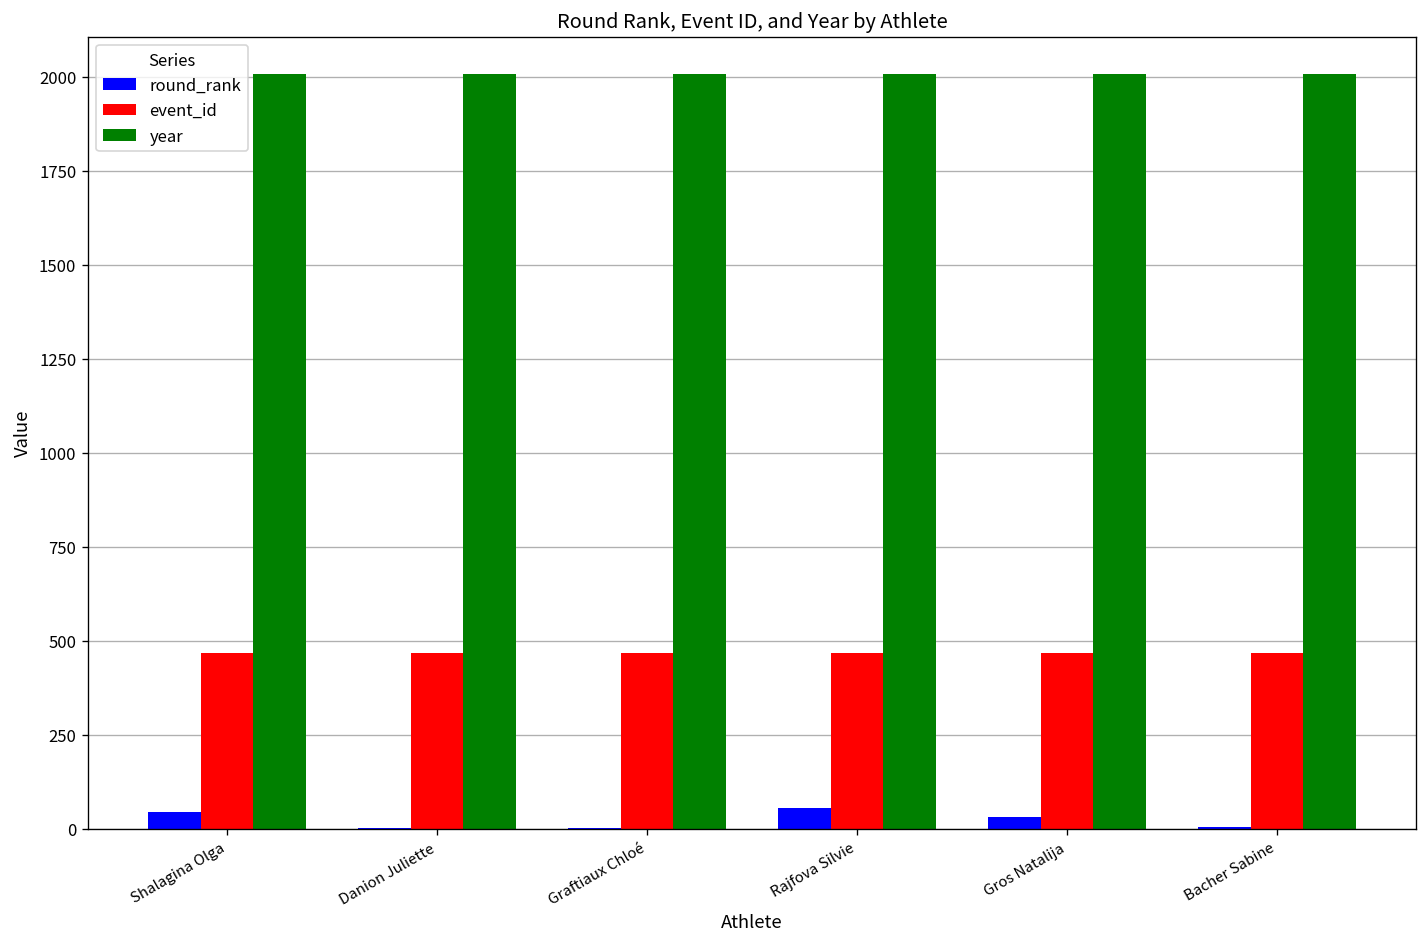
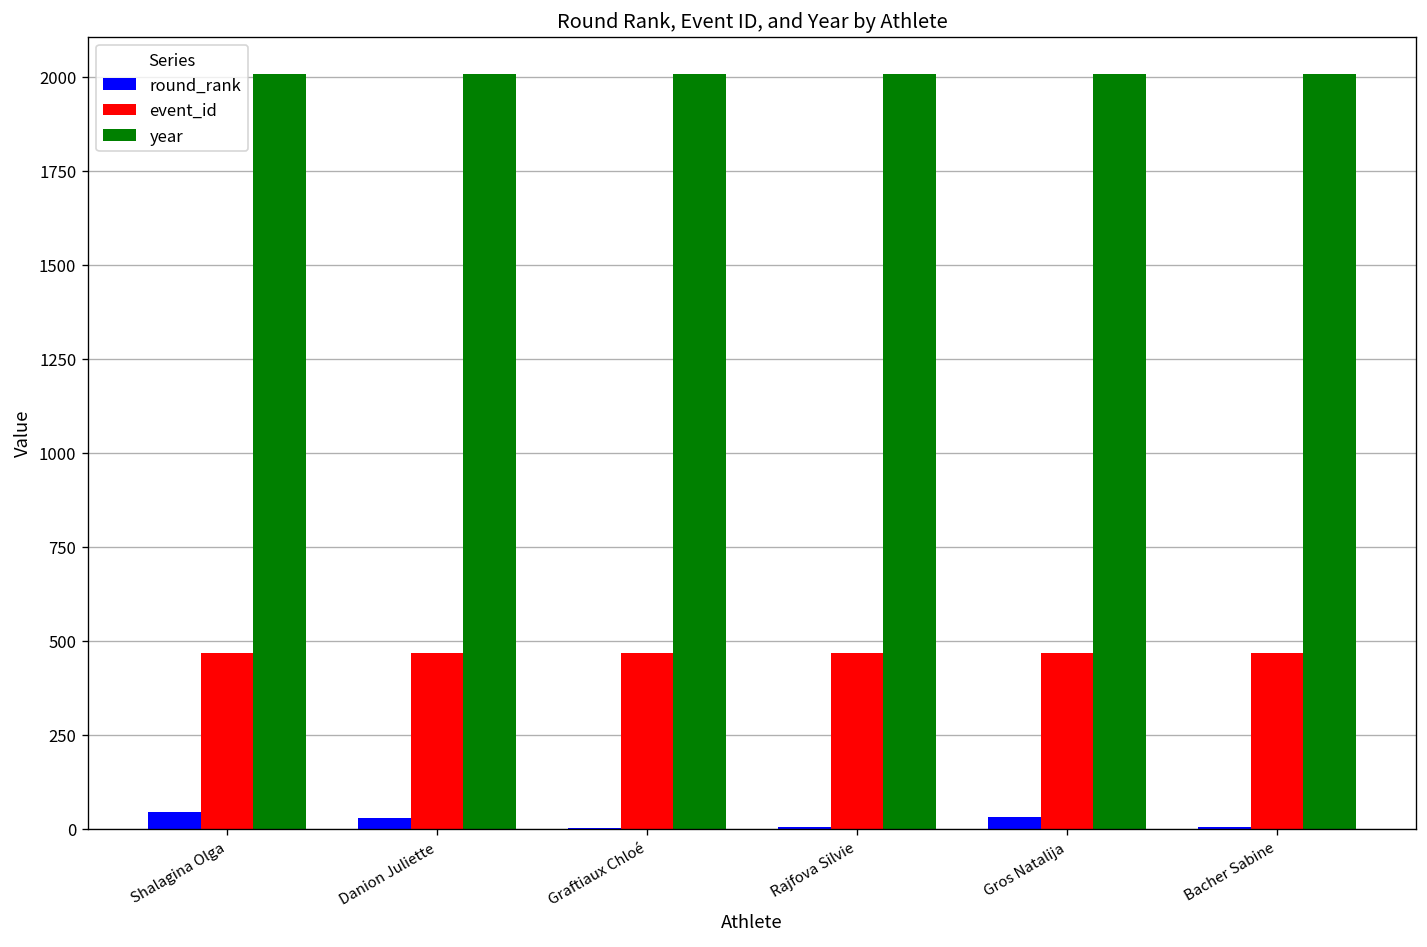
  {
    "round_rank": {
      "Shalagina Olga": 40,
-     "Danion Juliette": 0,
-     "Rajfova Silvie": 60,
+     "Danion Juliette": 30,
+     "Rajfova Silvie": 0,
      "Gros Natalija": 30
    },
    "event_id": {
      "Shalagina Olga": 470,
      "Danion Juliette": 470,
      "Graftiaux Chloé": 470,
      "Rajfova Silvie": 470,
      "Gros Natalija": 470,
      "Bacher Sabine": 470
    },
    "year": {
      "Shalagina Olga": 2010,
      "Danion Juliette": 2010,
      "Graftiaux Chloé": 2010,
      "Rajfova Silvie": 2010,
      "Gros Natalija": 2010,
      "Bacher Sabine": 2010
    }
  }
